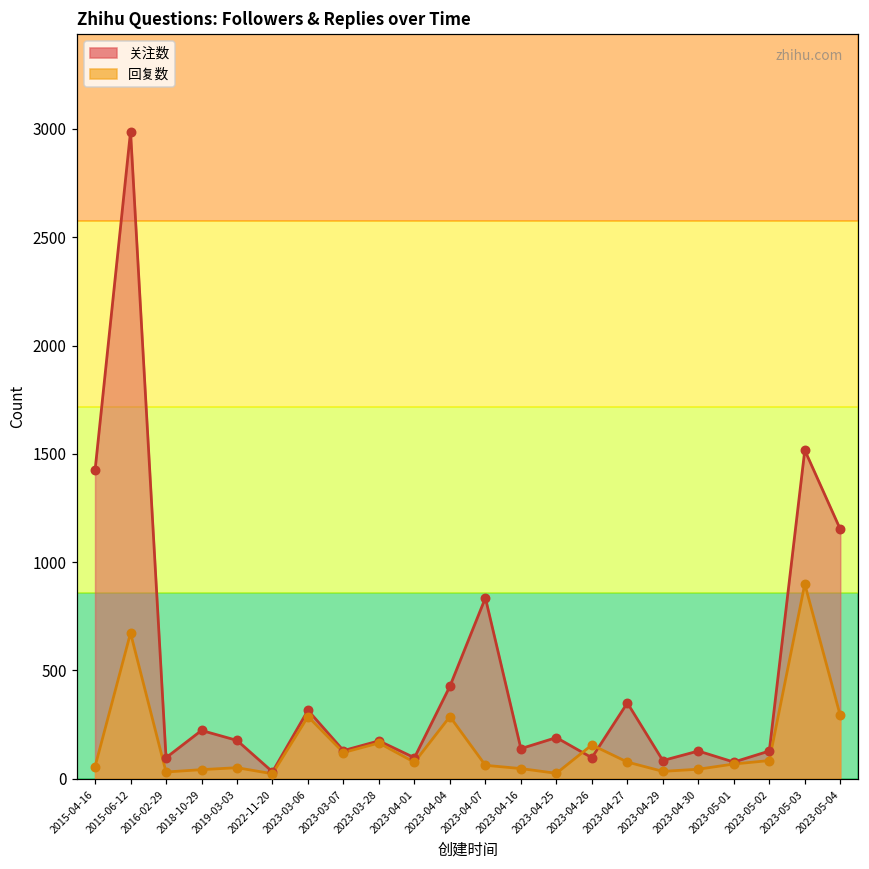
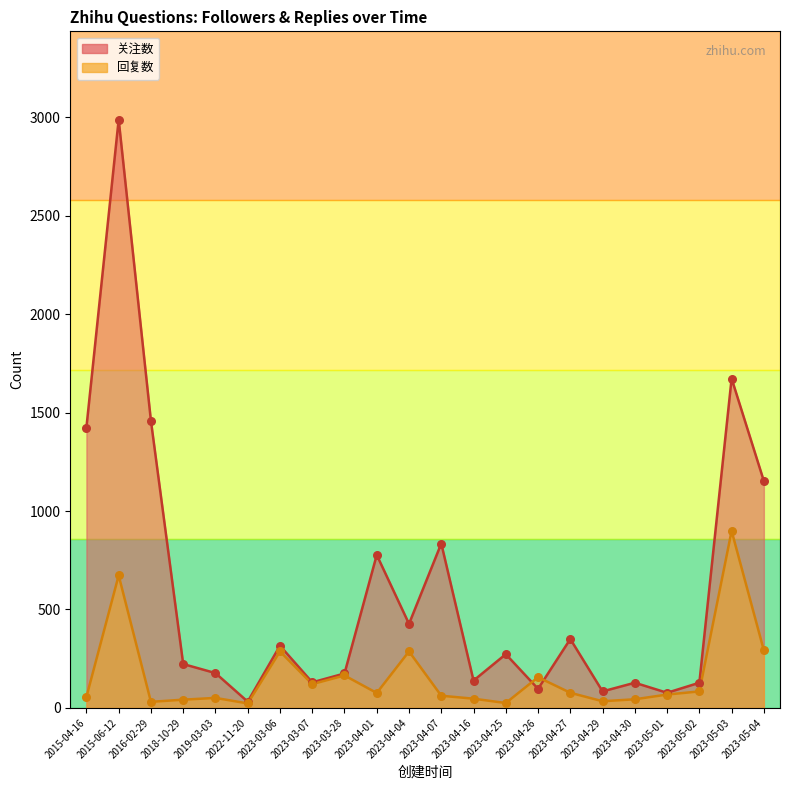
  {
    "关注数": {
      "2015-04-16": 1420,
      "2015-06-12": 2990,
-     "2016-02-29": 100,
+     "2016-02-29": 1460,
      "2018-10-29": 220,
      "2019-03-03": 180,
      "2023-03-06": 320,
-     "2023-04-01": 100,
+     "2023-04-01": 780,
      "2023-04-04": 430,
      "2023-04-07": 840,
      "2023-04-16": 140,
-     "2023-04-25": 190,
+     "2023-04-25": 270,
      "2023-04-26": 100,
      "2023-04-27": 350,
      "2023-04-29": 80,
      "2023-04-30": 130,
      "2023-05-02": 130,
-     "2023-05-03": 1520,
+     "2023-05-03": 1670,
      "2023-05-04": 1150
    }
  }
